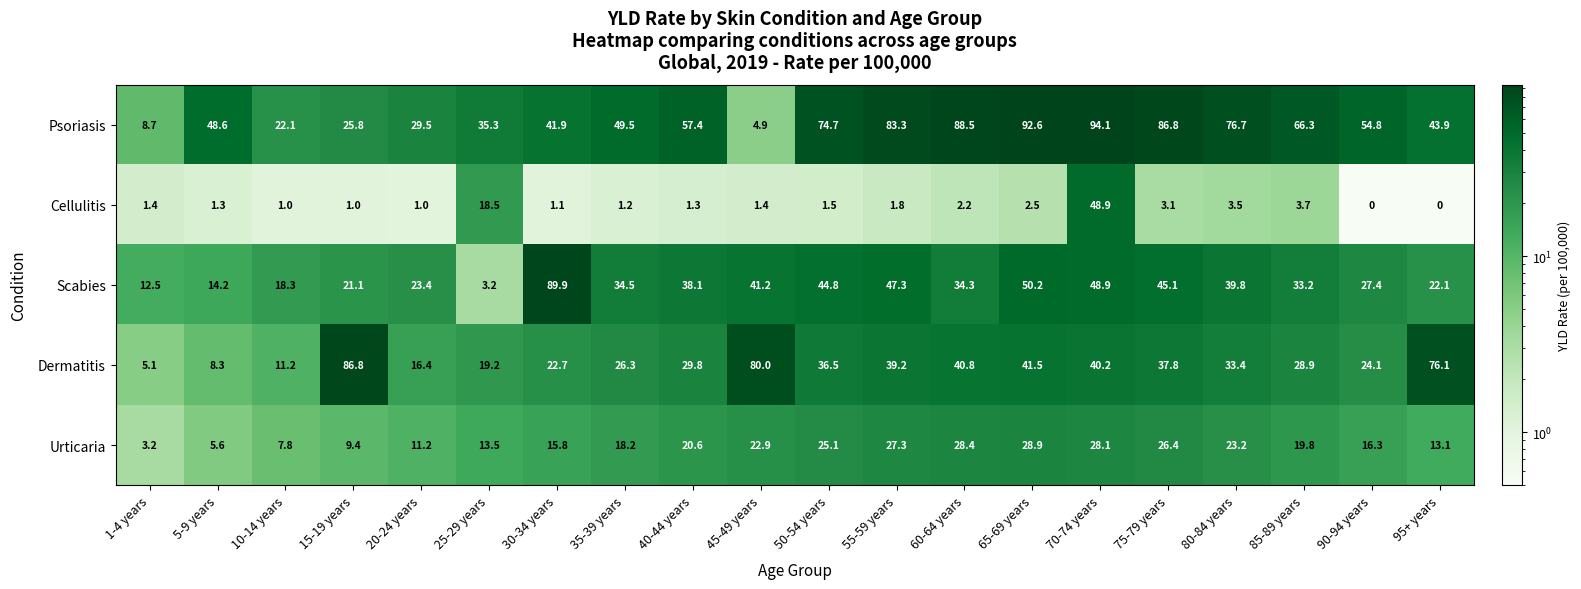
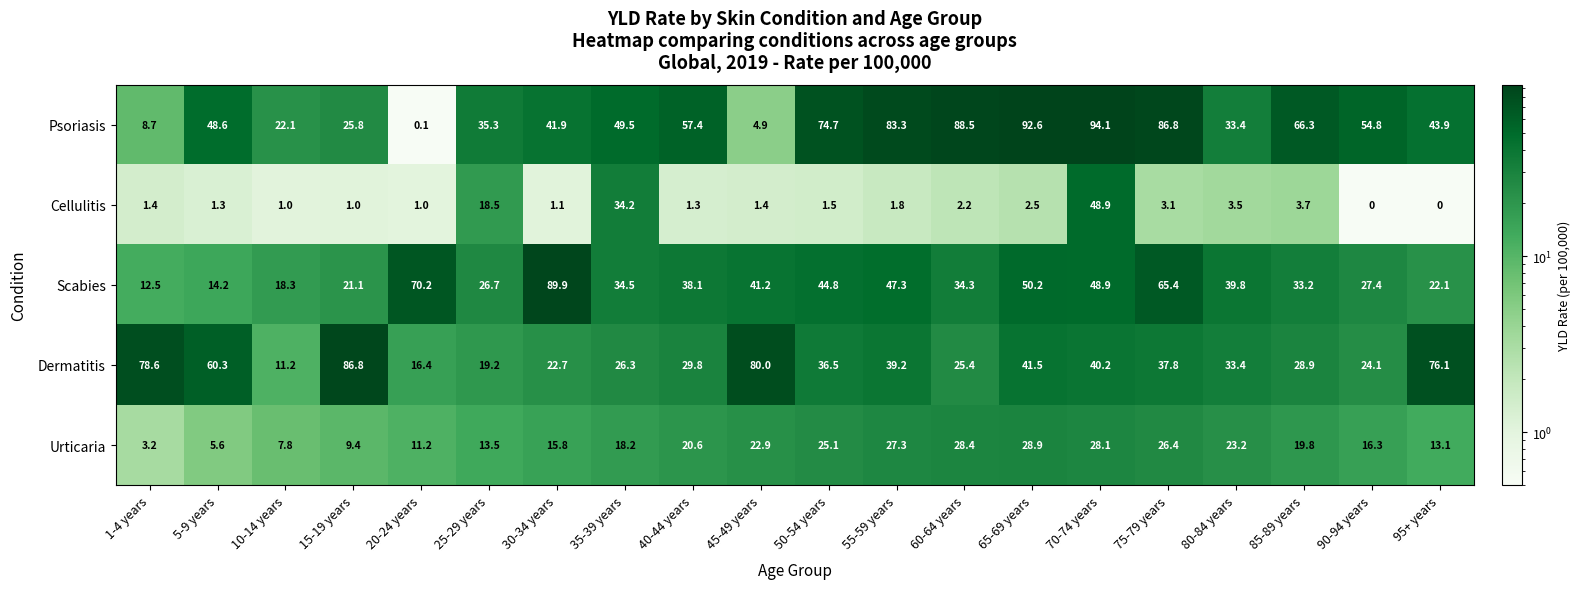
  {
    "Psoriasis": {
      "1-4 years": 8.7,
      "5-9 years": 48.6,
      "10-14 years": 22.1,
      "15-19 years": 25.8,
-     "20-24 years": 29.5,
+     "20-24 years": 0.1,
      "25-29 years": 35.3,
      "30-34 years": 41.9,
      "35-39 years": 49.5,
      "40-44 years": 57.4,
      "45-49 years": 4.9,
      "50-54 years": 74.7,
      "55-59 years": 83.3,
      "60-64 years": 88.5,
      "65-69 years": 92.6,
      "70-74 years": 94.1,
      "75-79 years": 86.8,
-     "80-84 years": 76.7,
+     "80-84 years": 33.4,
      "85-89 years": 66.3,
      "90-94 years": 54.8,
      "95+ years": 43.9
    },
    "Cellulitis": {
      "1-4 years": 1.4,
      "5-9 years": 1.3,
      "10-14 years": 1.0,
      "15-19 years": 1.0,
      "20-24 years": 1.0,
      "25-29 years": 18.5,
      "30-34 years": 1.1,
-     "35-39 years": 1.2,
+     "35-39 years": 34.2,
      "40-44 years": 1.3,
      "45-49 years": 1.4,
      "50-54 years": 1.5,
      "55-59 years": 1.8,
      "60-64 years": 2.2,
      "65-69 years": 2.5,
      "70-74 years": 48.9,
      "75-79 years": 3.1,
      "80-84 years": 3.5,
      "85-89 years": 3.7,
      "90-94 years": 0,
      "95+ years": 0
    },
    "Scabies": {
      "1-4 years": 12.5,
      "5-9 years": 14.2,
      "10-14 years": 18.3,
      "15-19 years": 21.1,
-     "20-24 years": 23.4,
-     "25-29 years": 3.2,
+     "20-24 years": 70.2,
+     "25-29 years": 26.7,
      "30-34 years": 89.9,
      "35-39 years": 34.5,
      "40-44 years": 38.1,
      "45-49 years": 41.2,
      "50-54 years": 44.8,
      "55-59 years": 47.3,
      "60-64 years": 34.3,
      "65-69 years": 50.2,
      "70-74 years": 48.9,
-     "75-79 years": 45.1,
+     "75-79 years": 65.4,
      "80-84 years": 39.8,
      "85-89 years": 33.2,
      "90-94 years": 27.4,
      "95+ years": 22.1
    },
    "Dermatitis": {
-     "1-4 years": 5.1,
-     "5-9 years": 8.3,
+     "1-4 years": 78.6,
+     "5-9 years": 60.3,
      "10-14 years": 11.2,
      "15-19 years": 86.8,
      "20-24 years": 16.4,
      "25-29 years": 19.2,
      "30-34 years": 22.7,
      "35-39 years": 26.3,
      "40-44 years": 29.8,
      "45-49 years": 80.0,
      "50-54 years": 36.5,
      "55-59 years": 39.2,
-     "60-64 years": 40.8,
+     "60-64 years": 25.4,
      "65-69 years": 41.5,
      "70-74 years": 40.2,
      "75-79 years": 37.8,
      "80-84 years": 33.4,
      "85-89 years": 28.9,
      "90-94 years": 24.1,
      "95+ years": 76.1
    },
    "Urticaria": {
      "1-4 years": 3.2,
      "5-9 years": 5.6,
      "10-14 years": 7.8,
      "15-19 years": 9.4,
      "20-24 years": 11.2,
      "25-29 years": 13.5,
      "30-34 years": 15.8,
      "35-39 years": 18.2,
      "40-44 years": 20.6,
      "45-49 years": 22.9,
      "50-54 years": 25.1,
      "55-59 years": 27.3,
      "60-64 years": 28.4,
      "65-69 years": 28.9,
      "70-74 years": 28.1,
      "75-79 years": 26.4,
      "80-84 years": 23.2,
      "85-89 years": 19.8,
      "90-94 years": 16.3,
      "95+ years": 13.1
    }
  }
